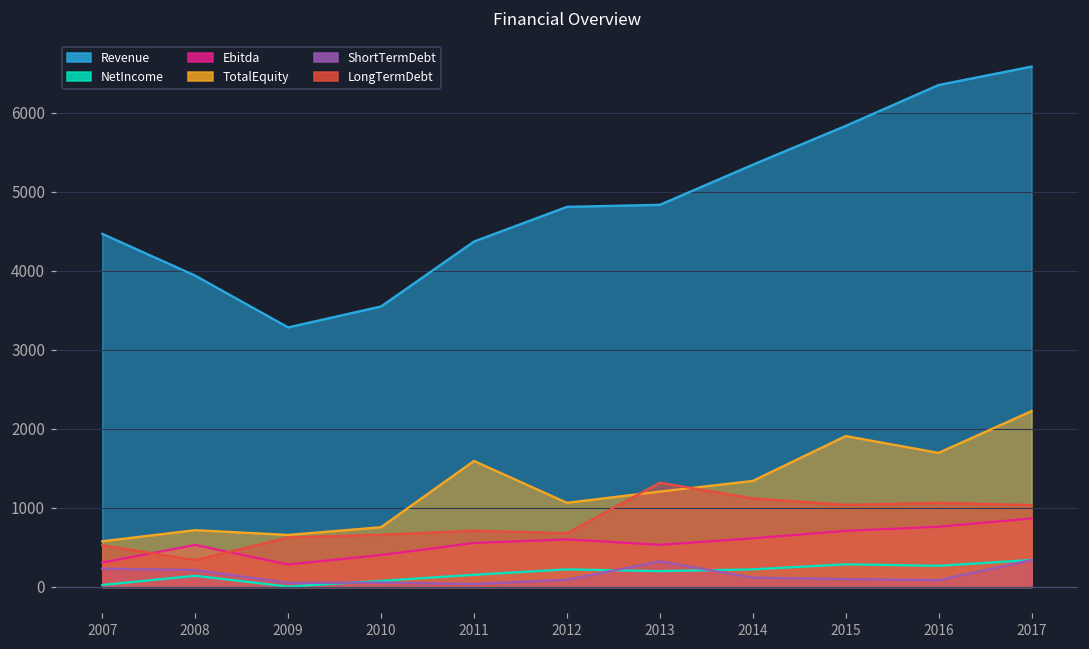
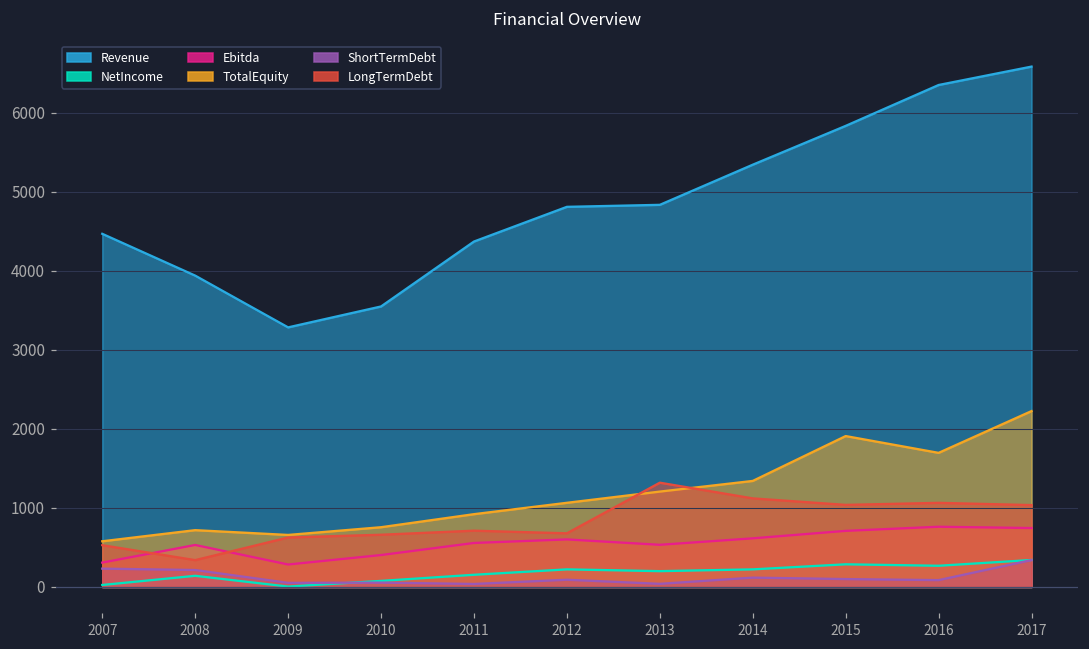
  {
    "Revenue": {
      "2007": 4500,
      "2008": 3900,
      "2009": 3300,
      "2010": 3500,
      "2011": 4400,
      "2012": 4800,
      "2013": 4800,
      "2014": 5300,
      "2015": 5800,
      "2016": 6400,
      "2017": 6600
    },
    "NetIncome": {
      "2007": 0,
      "2008": 100,
      "2009": 0,
      "2011": 200,
      "2012": 200,
      "2013": 200,
      "2014": 200,
      "2015": 300,
      "2016": 300
    },
    "Ebitda": {
      "2007": 300,
      "2008": 500,
      "2009": 300,
      "2010": 400,
      "2011": 600,
      "2012": 600,
      "2013": 500,
      "2014": 600,
      "2015": 700,
      "2016": 800,
-     "2017": 900
+     "2017": 700
    },
    "TotalEquity": {
      "2007": 600,
      "2008": 700,
      "2010": 800,
-     "2011": 1600,
+     "2011": 900,
      "2012": 1100,
      "2013": 1200,
      "2014": 1300,
      "2015": 1900,
      "2016": 1700,
      "2017": 2200
    },
    "ShortTermDebt": {
      "2007": 200,
      "2008": 200,
      "2009": 100,
      "2011": 0,
      "2012": 100,
-     "2013": 300,
+     "2013": 0,
      "2014": 100,
      "2015": 100,
      "2016": 100
    },
    "LongTermDebt": {
      "2007": 500,
      "2008": 300,
      "2010": 700,
      "2011": 700,
      "2012": 700,
      "2013": 1300,
      "2014": 1100,
      "2015": 1000,
      "2016": 1100,
      "2017": 1000
    }
  }
